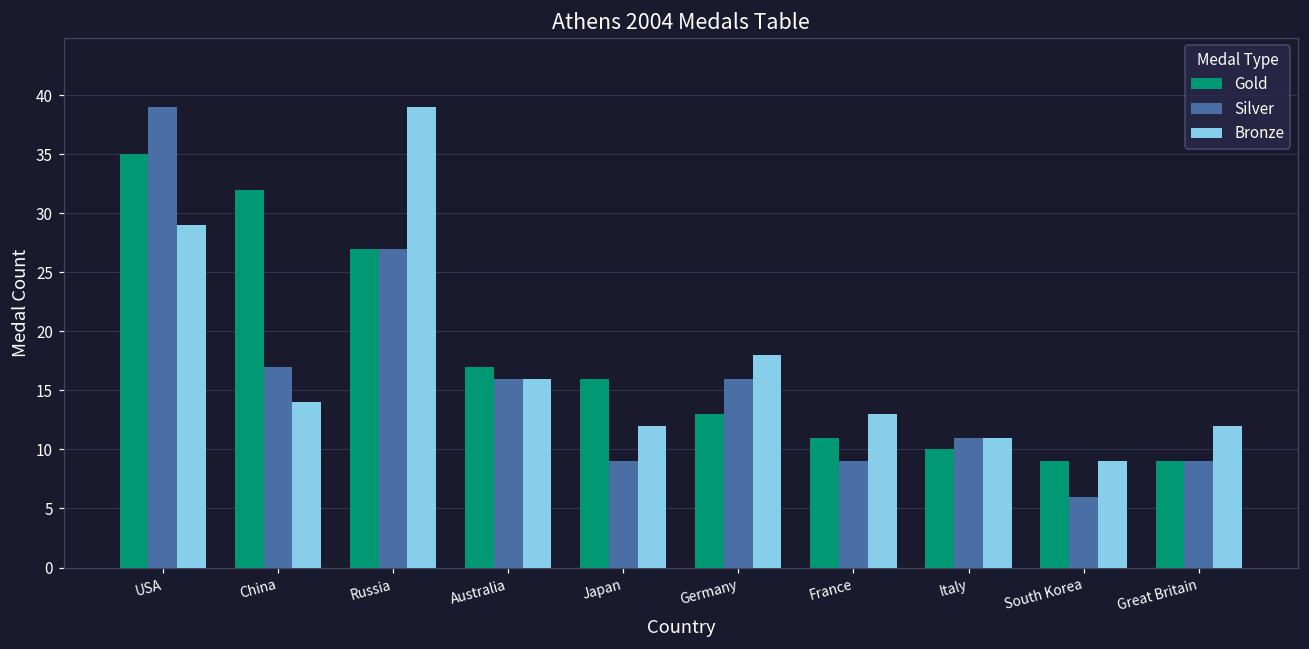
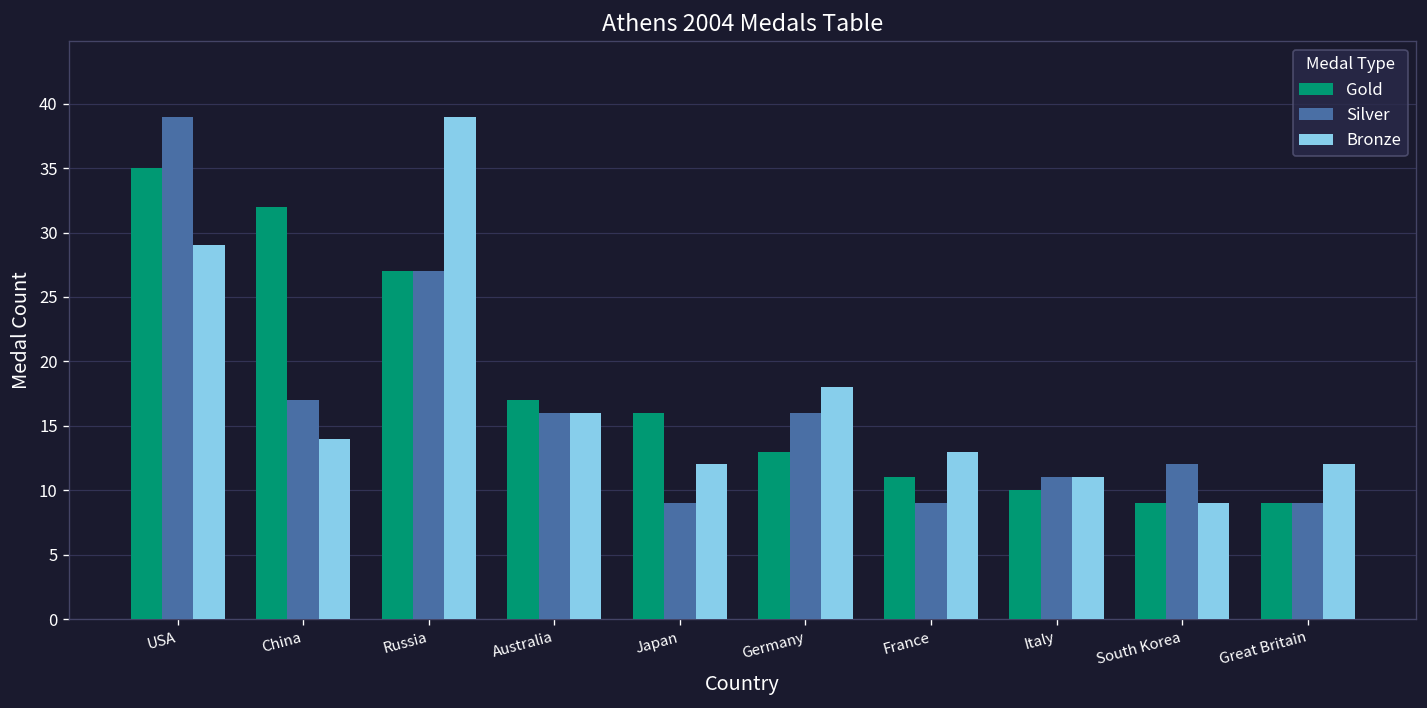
  {
    "Gold": {
      "USA": 35,
      "China": 32,
      "Russia": 27,
      "Australia": 17,
      "Japan": 16,
      "Germany": 13,
      "France": 11,
      "Italy": 10,
      "South Korea": 9,
      "Great Britain": 9
    },
    "Silver": {
      "USA": 39,
      "China": 17,
      "Russia": 27,
      "Australia": 16,
      "Japan": 9,
      "Germany": 16,
      "France": 9,
      "Italy": 11,
-     "South Korea": 6,
+     "South Korea": 12,
      "Great Britain": 9
    },
    "Bronze": {
      "USA": 29,
      "China": 14,
      "Russia": 39,
      "Australia": 16,
      "Japan": 12,
      "Germany": 18,
      "France": 13,
      "Italy": 11,
      "South Korea": 9,
      "Great Britain": 12
    }
  }
